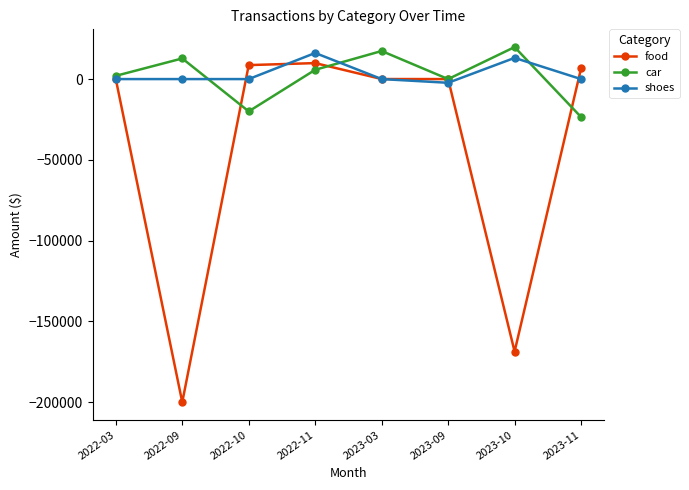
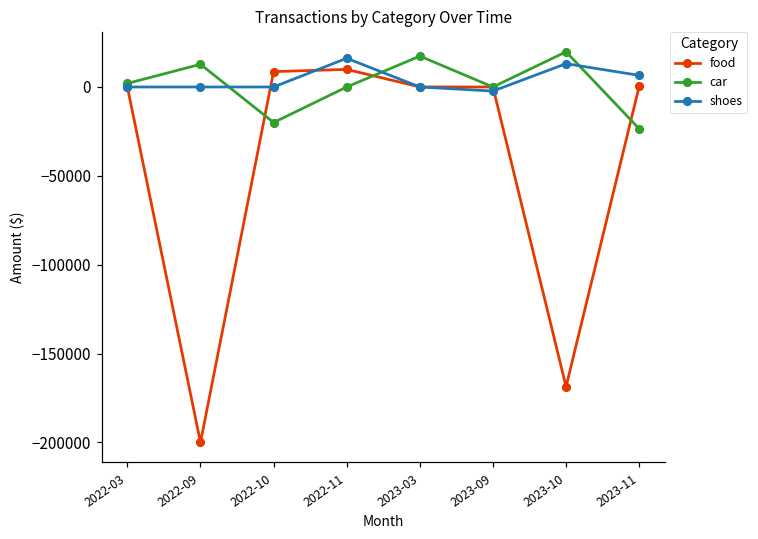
  {
    "food": {
      "2022-09": -200000,
      "2022-10": 9000,
      "2022-11": 10000,
      "2023-10": -169000,
-     "2023-11": 7000
+     "2023-11": 0
    },
    "car": {
      "2022-03": 2000,
      "2022-09": 13000,
      "2022-10": -20000,
-     "2022-11": 6000,
+     "2022-11": 0,
      "2023-03": 17000,
      "2023-10": 20000,
      "2023-11": -23000
    },
    "shoes": {
      "2022-09": 0,
      "2022-10": 0,
      "2022-11": 16000,
      "2023-09": -2000,
      "2023-10": 13000,
-     "2023-11": 0
+     "2023-11": 7000
    }
  }
